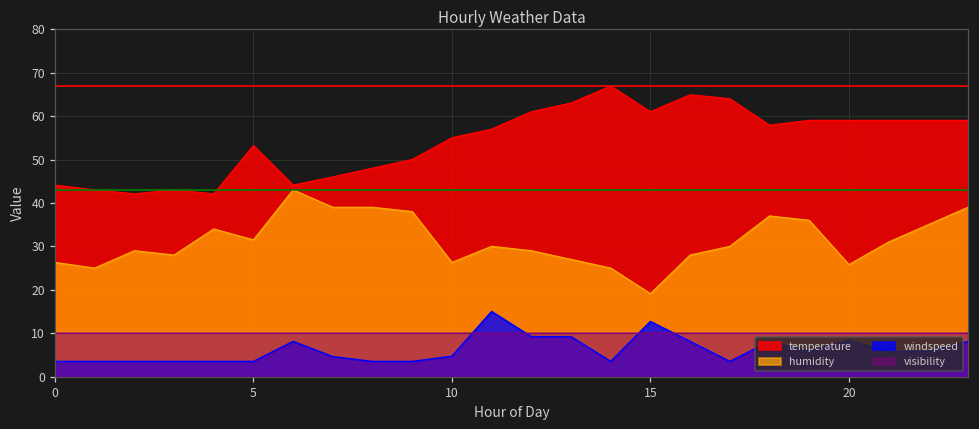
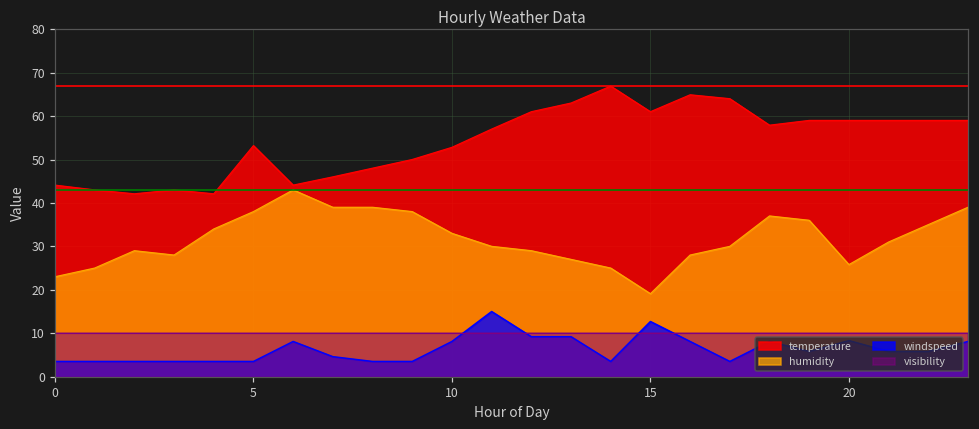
  {
    "temperature": {
      "0": 44,
      "5": 53,
-     "10": 55,
+     "10": 53,
      "15": 61,
      "20": 59
    },
    "humidity": {
-     "0": 26,
-     "5": 32,
-     "10": 26,
+     "0": 23,
+     "5": 38,
+     "10": 33,
      "15": 19,
      "20": 26
    },
    "windspeed": {
      "0": 4,
      "5": 4,
-     "10": 5,
+     "10": 8,
      "15": 13
    },
    "visibility": {
      "0": 10,
      "5": 10,
      "10": 10,
      "15": 10,
      "20": 10
    }
  }
